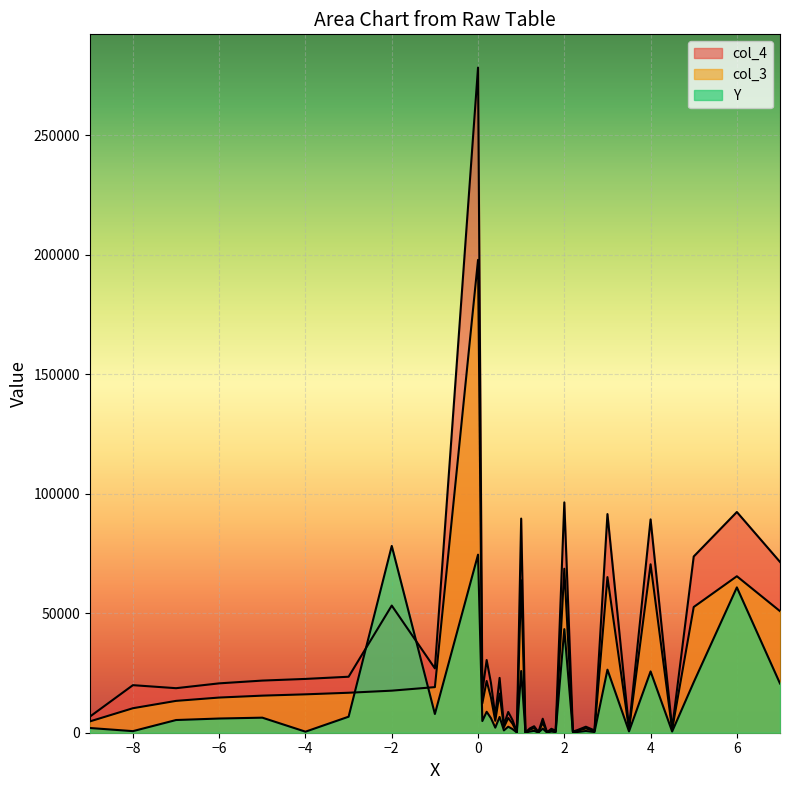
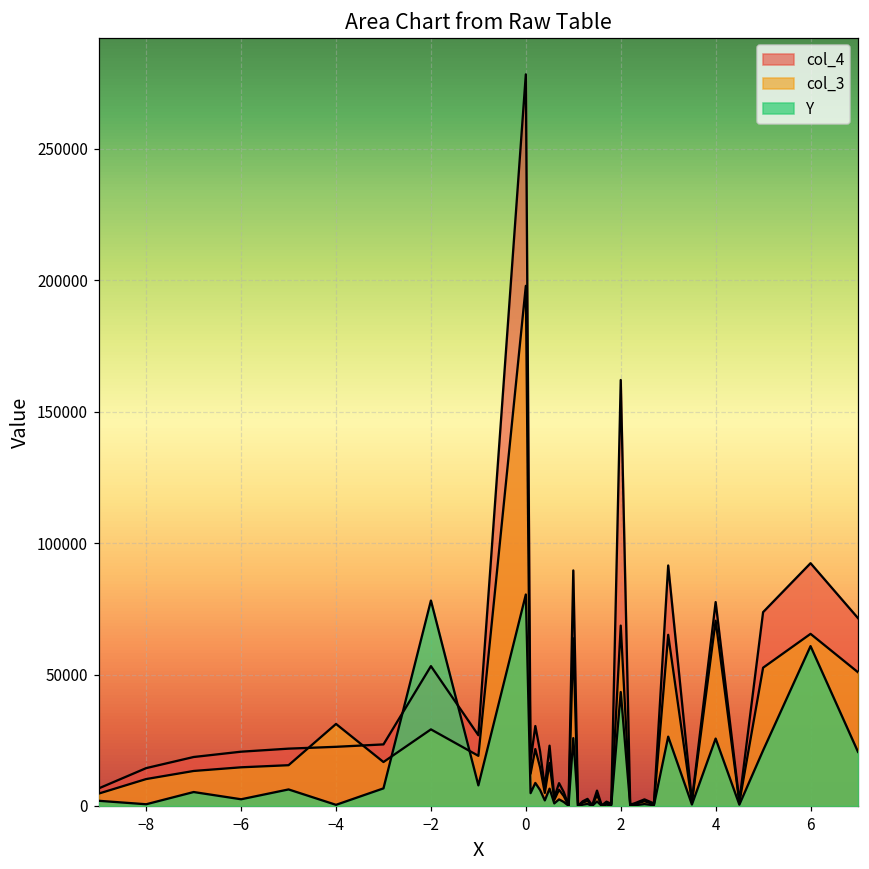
  {
    "col_4": {
-     "−8": 20000,
+     "−8": 14000,
      "−6": 21000,
      "−4": 23000,
      "−2": 53000,
      "0": 278000,
-     "2": 96000,
-     "4": 89000,
+     "2": 162000,
+     "4": 78000,
      "6": 92000
    },
    "col_3": {
      "−8": 10000,
      "−6": 15000,
-     "−4": 16000,
-     "−2": 18000,
+     "−4": 31000,
+     "−2": 29000,
      "0": 198000,
      "2": 69000,
      "4": 70000,
      "6": 65000
    },
    "Y": {
      "−8": 1000,
-     "−6": 6000,
+     "−6": 3000,
      "−4": 0,
      "−2": 78000,
-     "0": 75000,
+     "0": 80000,
      "2": 43000,
      "4": 26000,
      "6": 61000
    }
  }
